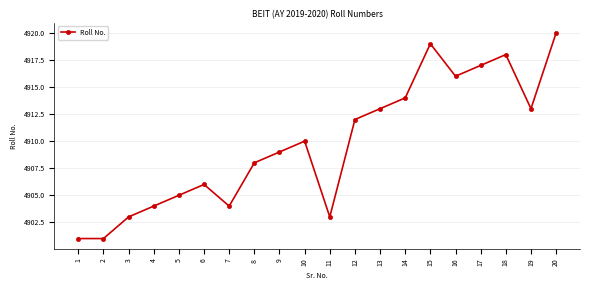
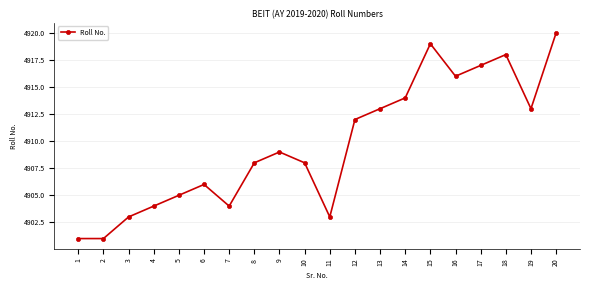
  {
    "1": 4901,
    "2": 4901,
    "3": 4903,
    "4": 4904,
    "5": 4905,
    "6": 4906,
    "7": 4904,
    "8": 4908,
    "9": 4909,
-   "10": 4910,
+   "10": 4908,
    "11": 4903,
    "12": 4912,
    "13": 4913,
    "14": 4914,
    "15": 4919,
    "16": 4916,
    "17": 4917,
    "18": 4918,
    "19": 4913,
    "20": 4920
  }
